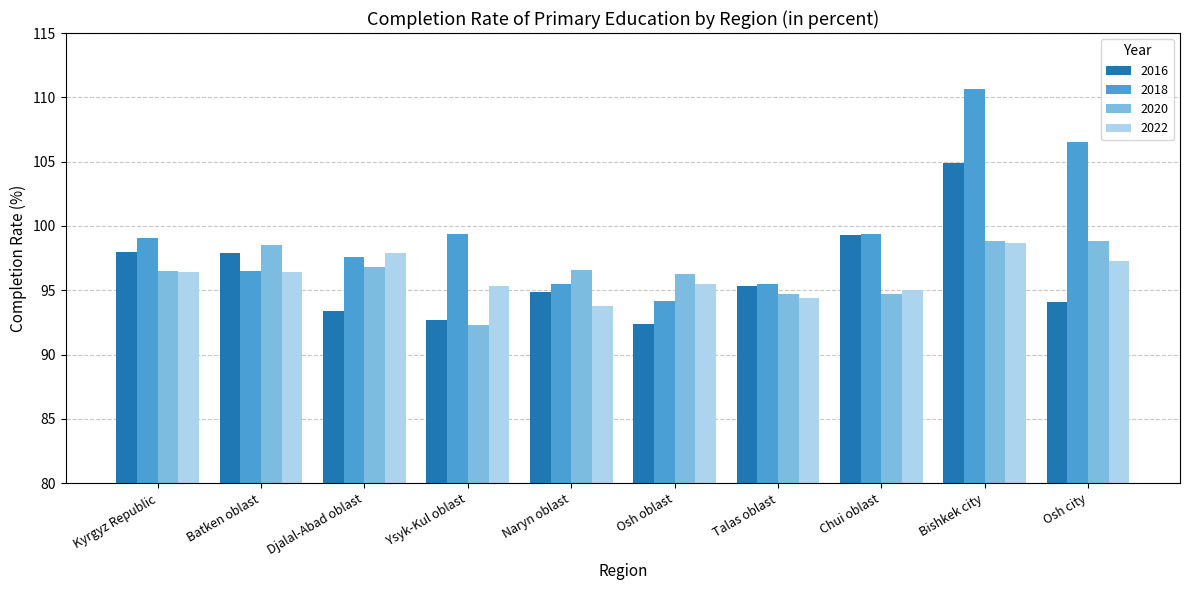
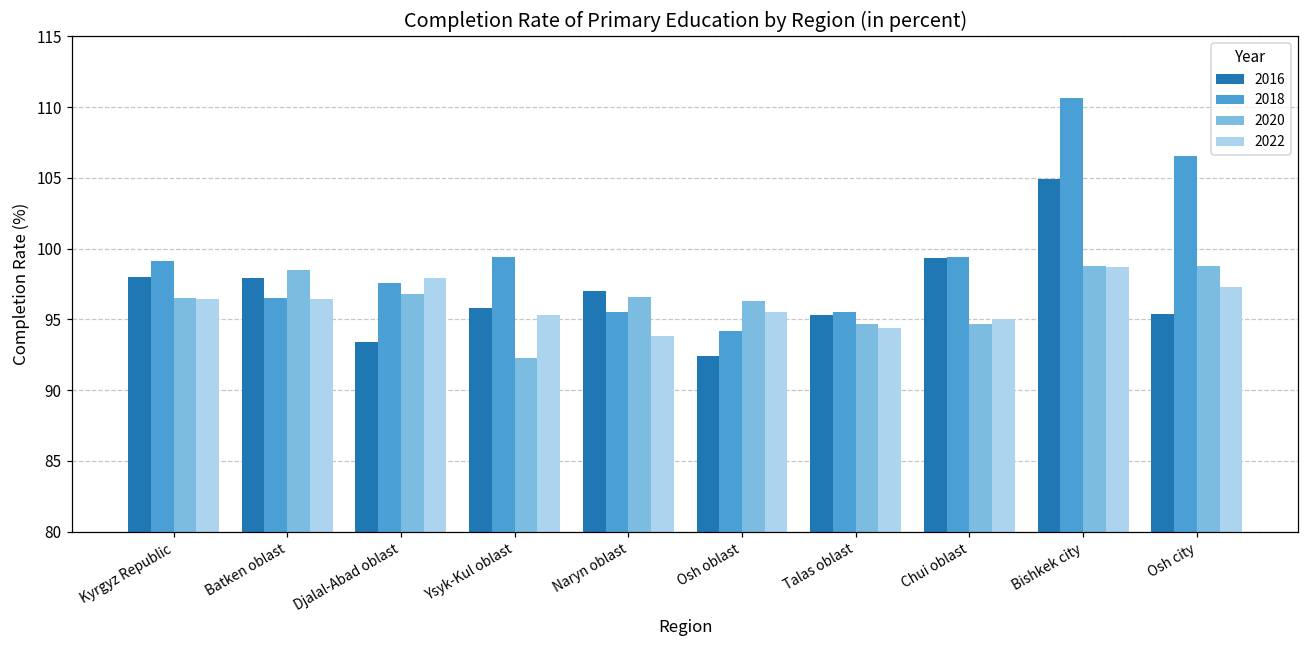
  {
    "2016": {
      "Kyrgyz Republic": 98.0,
      "Batken oblast": 97.9,
      "Djalal-Abad oblast": 93.4,
-     "Ysyk-Kul oblast": 92.7,
-     "Naryn oblast": 94.9,
+     "Ysyk-Kul oblast": 95.8,
+     "Naryn oblast": 97.0,
      "Osh oblast": 92.4,
      "Talas oblast": 95.3,
      "Chui oblast": 99.3,
      "Bishkek city": 104.9,
-     "Osh city": 94.1
+     "Osh city": 95.4
    }
  }
